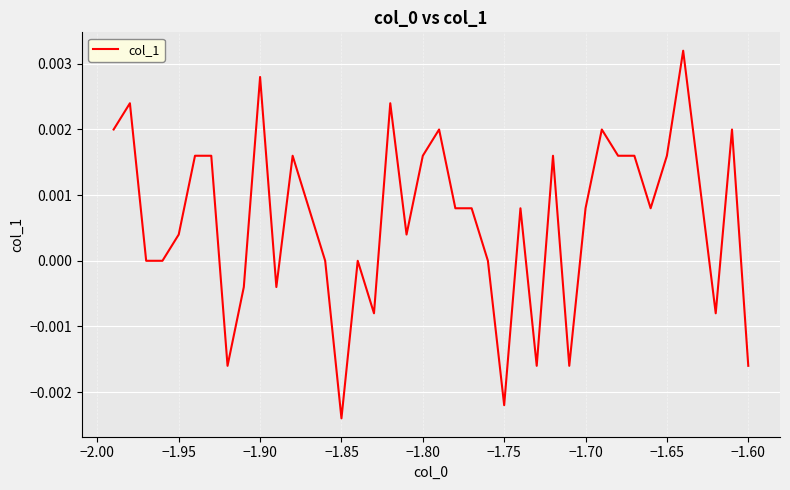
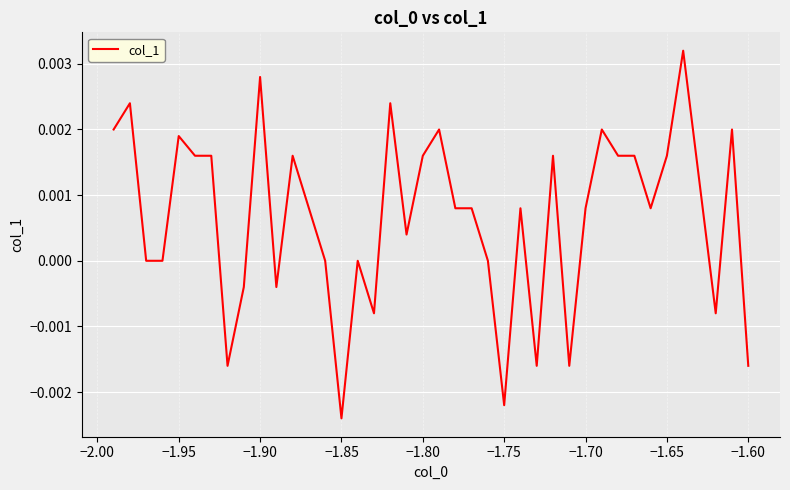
  {
-   "−1.95": 0.0004,
+   "−1.95": 0.0019,
    "−1.90": 0.0028,
    "−1.85": -0.0024,
    "−1.80": 0.0016,
    "−1.75": -0.0022,
    "−1.70": 0.0008,
    "−1.65": 0.0016,
    "−1.60": -0.0016
  }
